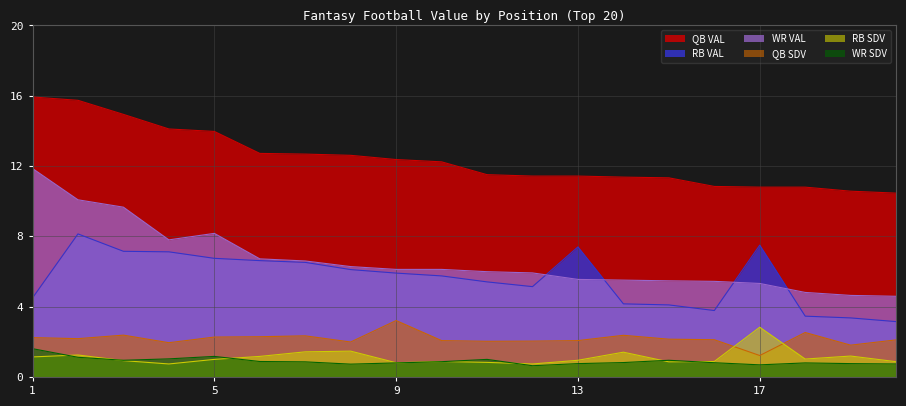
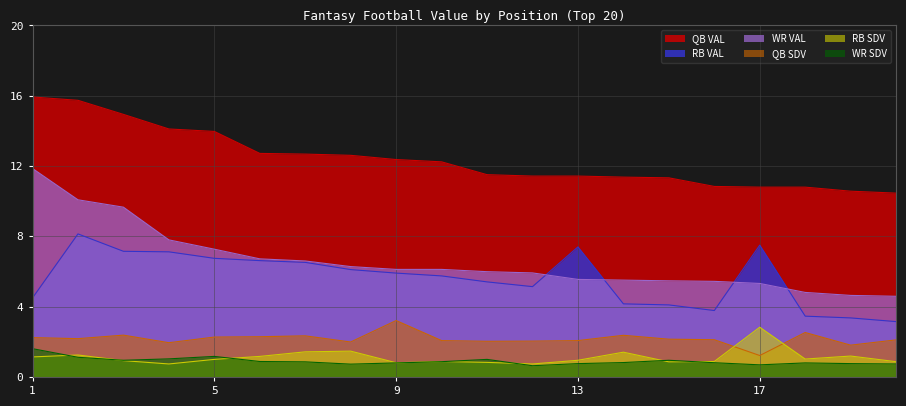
  {
    "QB VAL": {
      "1": 15.9,
      "5": 14.0,
      "9": 12.4,
      "13": 11.4,
      "17": 10.8
    },
    "RB VAL": {
      "1": 4.5,
      "5": 6.8,
      "9": 5.9,
      "13": 7.4,
      "17": 7.5
    },
    "WR VAL": {
      "1": 11.9,
-     "5": 8.2,
+     "5": 7.3,
      "9": 6.1,
      "13": 5.6,
      "17": 5.3
    },
    "QB SDV": {
      "1": 2.2,
      "5": 2.3,
      "9": 3.2,
      "13": 2.1,
      "17": 1.2
    },
    "RB SDV": {
      "1": 1.1,
      "5": 1.0,
      "13": 1.0,
      "17": 2.8
    },
    "WR SDV": {
      "1": 1.6,
      "5": 1.2,
      "13": 0.8,
      "17": 0.7
    }
  }
